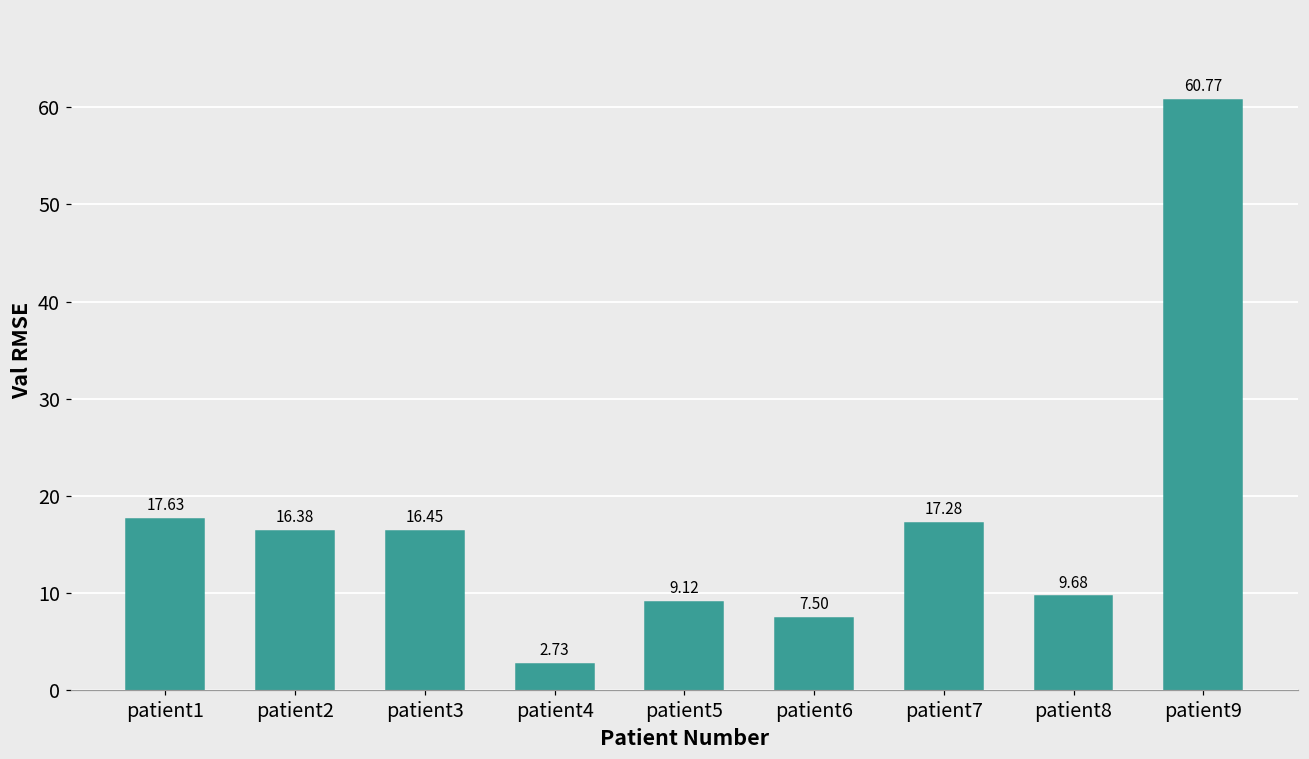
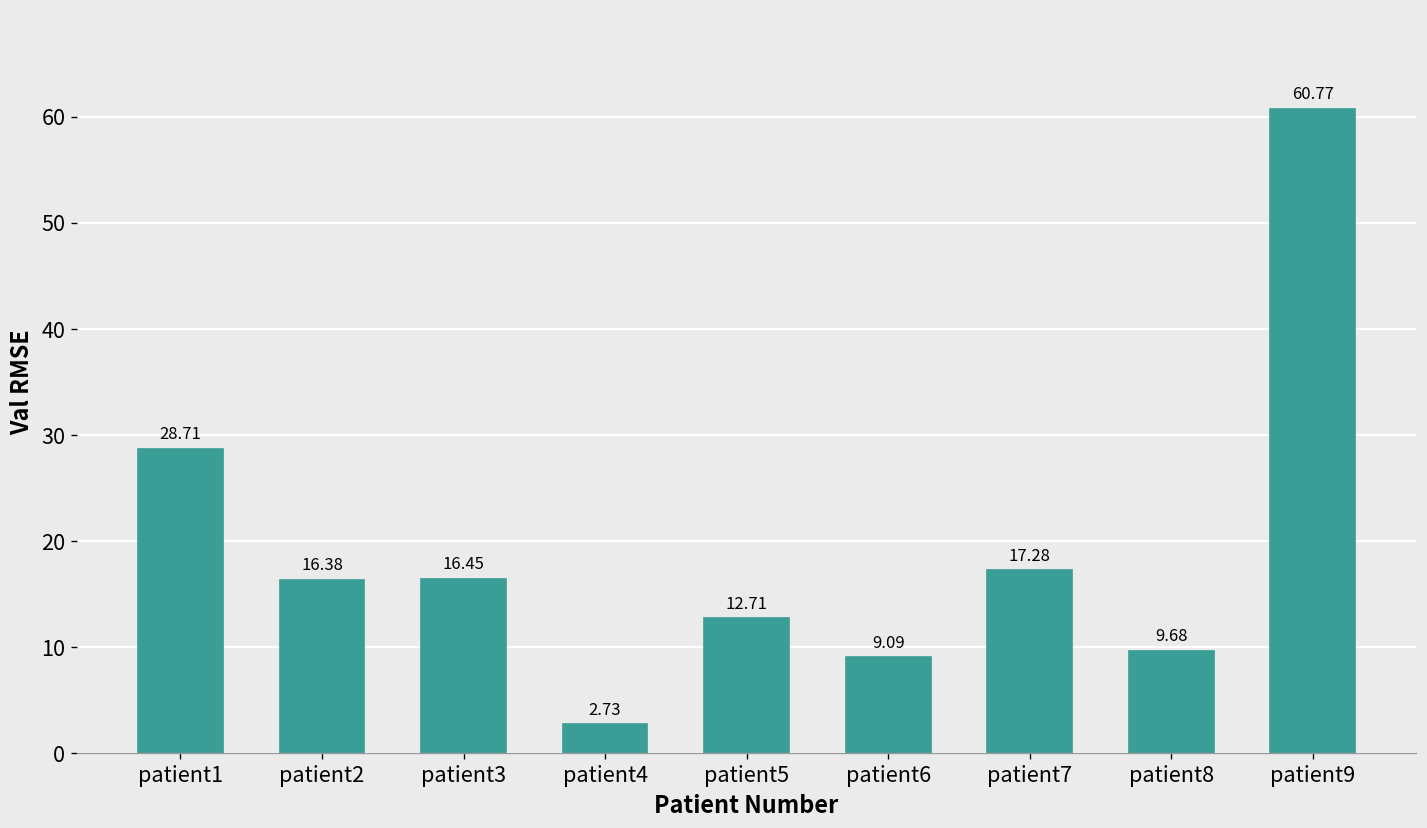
  {
-   "patient1": 17.63,
+   "patient1": 28.71,
    "patient2": 16.38,
    "patient3": 16.45,
    "patient4": 2.73,
-   "patient5": 9.12,
-   "patient6": 7.50,
+   "patient5": 12.71,
+   "patient6": 9.09,
    "patient7": 17.28,
    "patient8": 9.68,
    "patient9": 60.77
  }
